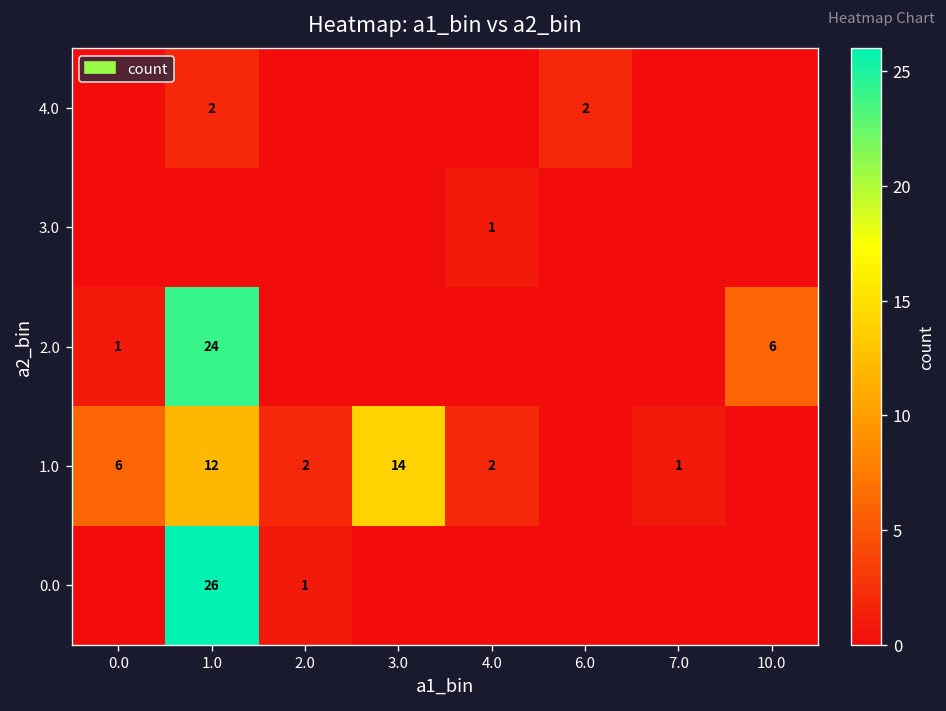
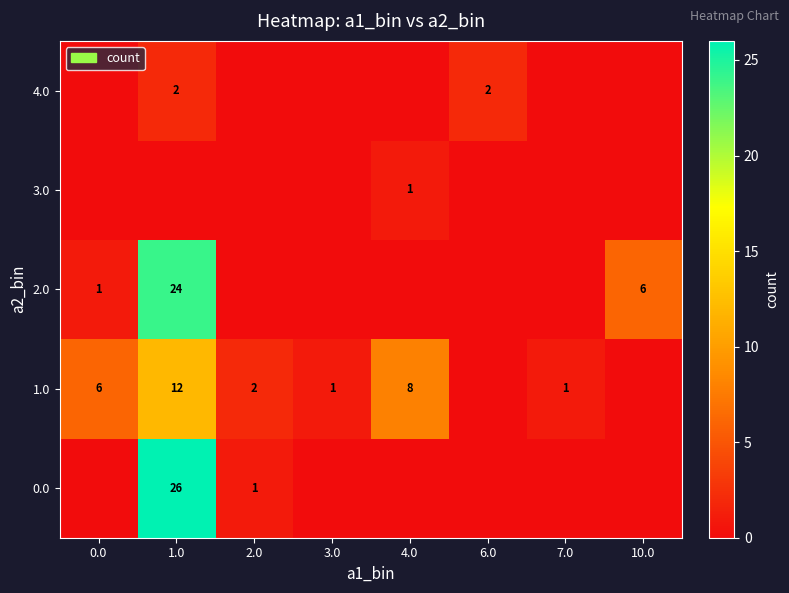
  {
    "4.0": {
      "1.0": 2,
      "6.0": 2
    },
    "3.0": {
      "4.0": 1
    },
    "2.0": {
      "0.0": 1,
      "1.0": 24,
      "10.0": 6
    },
    "1.0": {
      "0.0": 6,
      "1.0": 12,
      "2.0": 2,
-     "3.0": 14,
-     "4.0": 2,
+     "3.0": 1,
+     "4.0": 8,
      "7.0": 1
    },
    "0.0": {
      "1.0": 26,
      "2.0": 1
    }
  }
